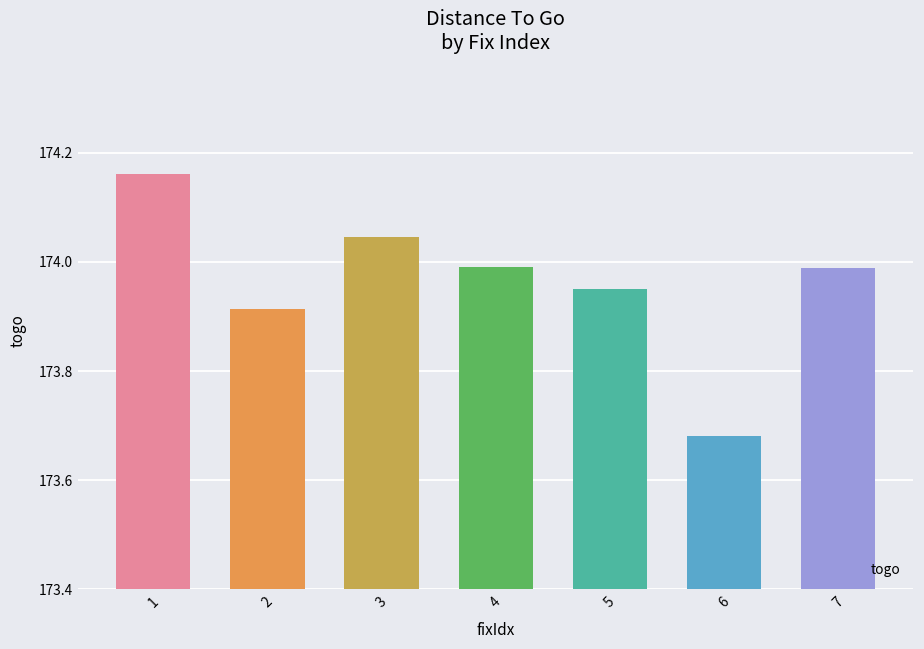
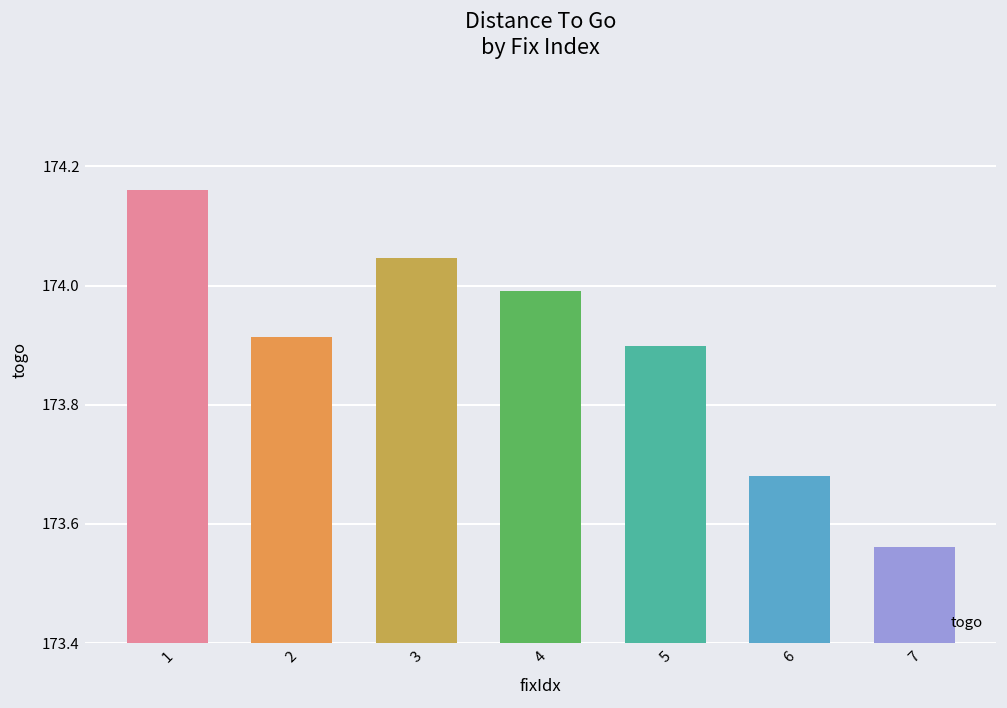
  {
    "1": 174.16,
    "2": 173.91,
    "3": 174.05,
    "4": 173.99,
-   "5": 173.95,
+   "5": 173.90,
    "6": 173.68,
-   "7": 173.99
+   "7": 173.56
  }
